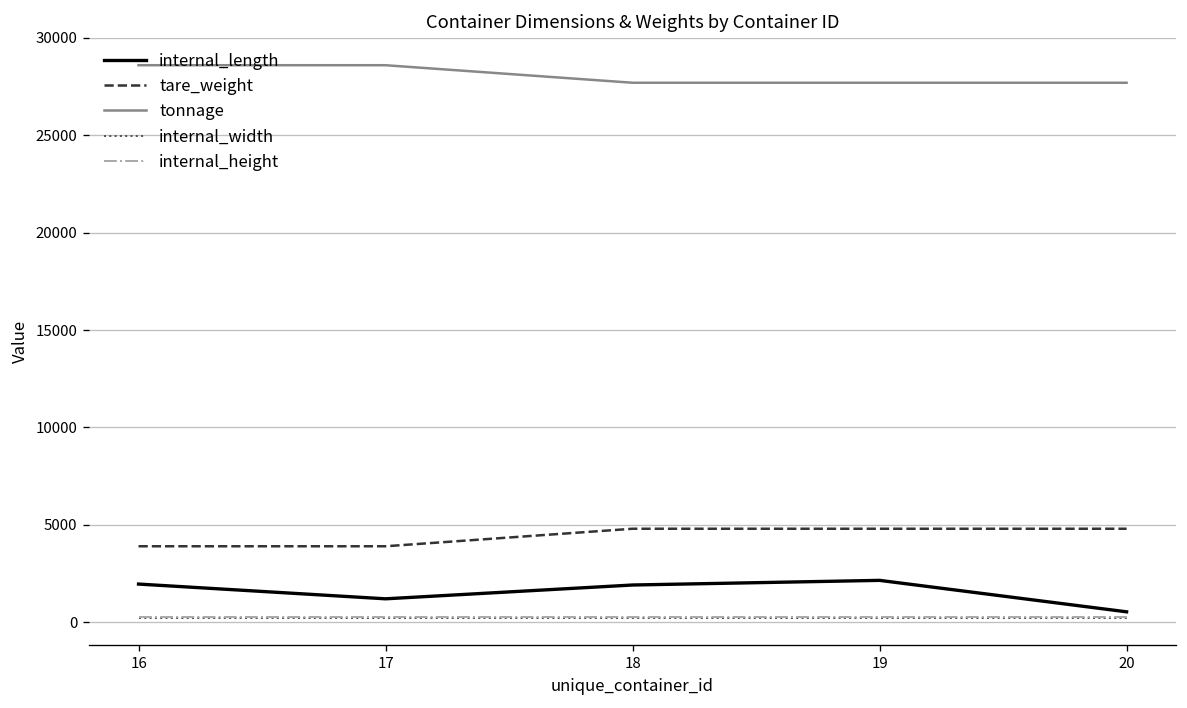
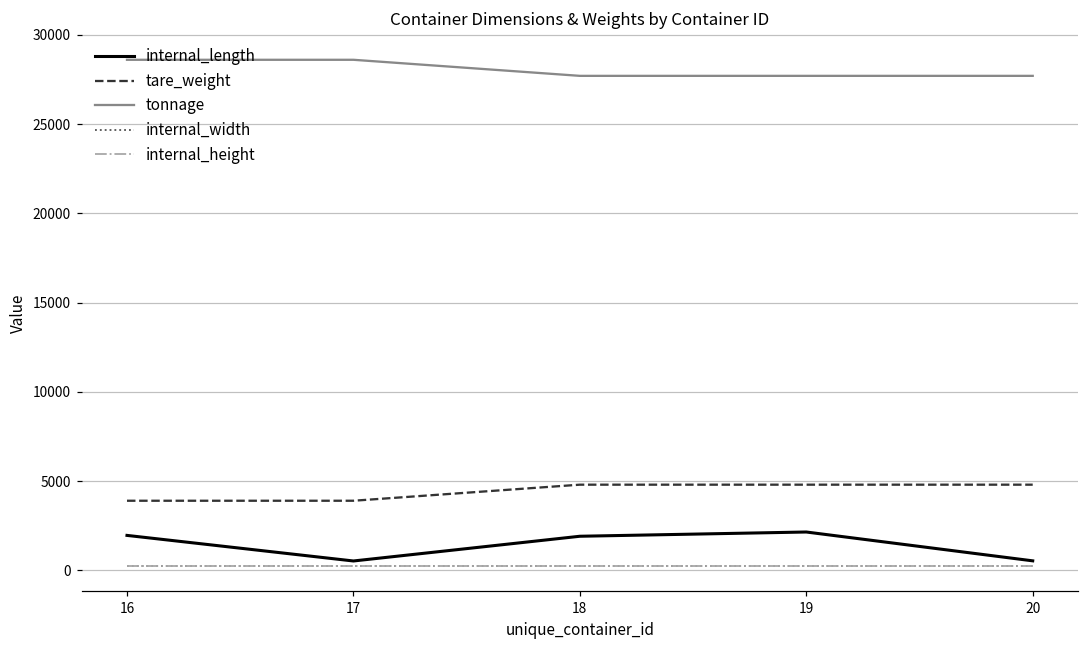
  {
    "internal_length": {
      "16": 2000,
-     "17": 1200,
+     "17": 500,
      "18": 1900,
      "19": 2100,
      "20": 500
    }
  }
